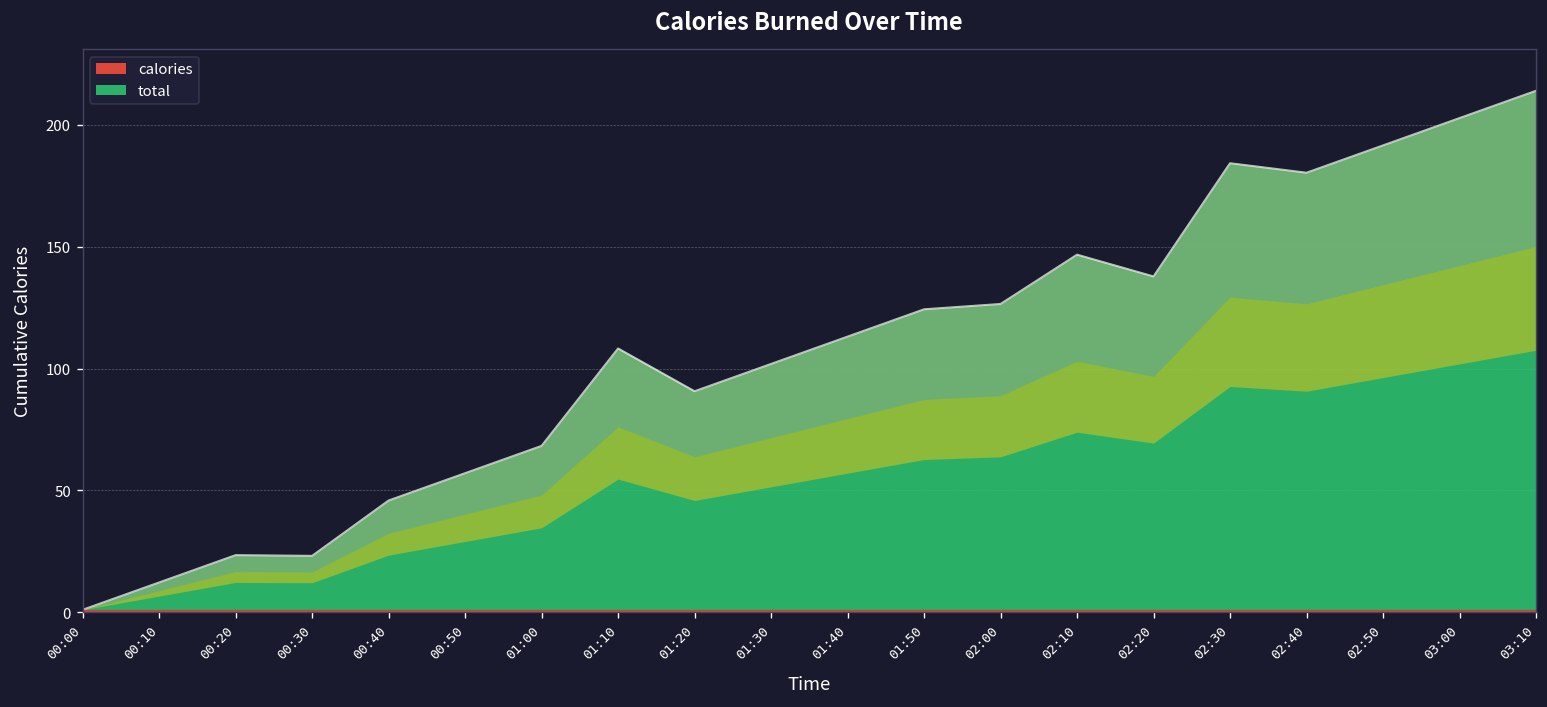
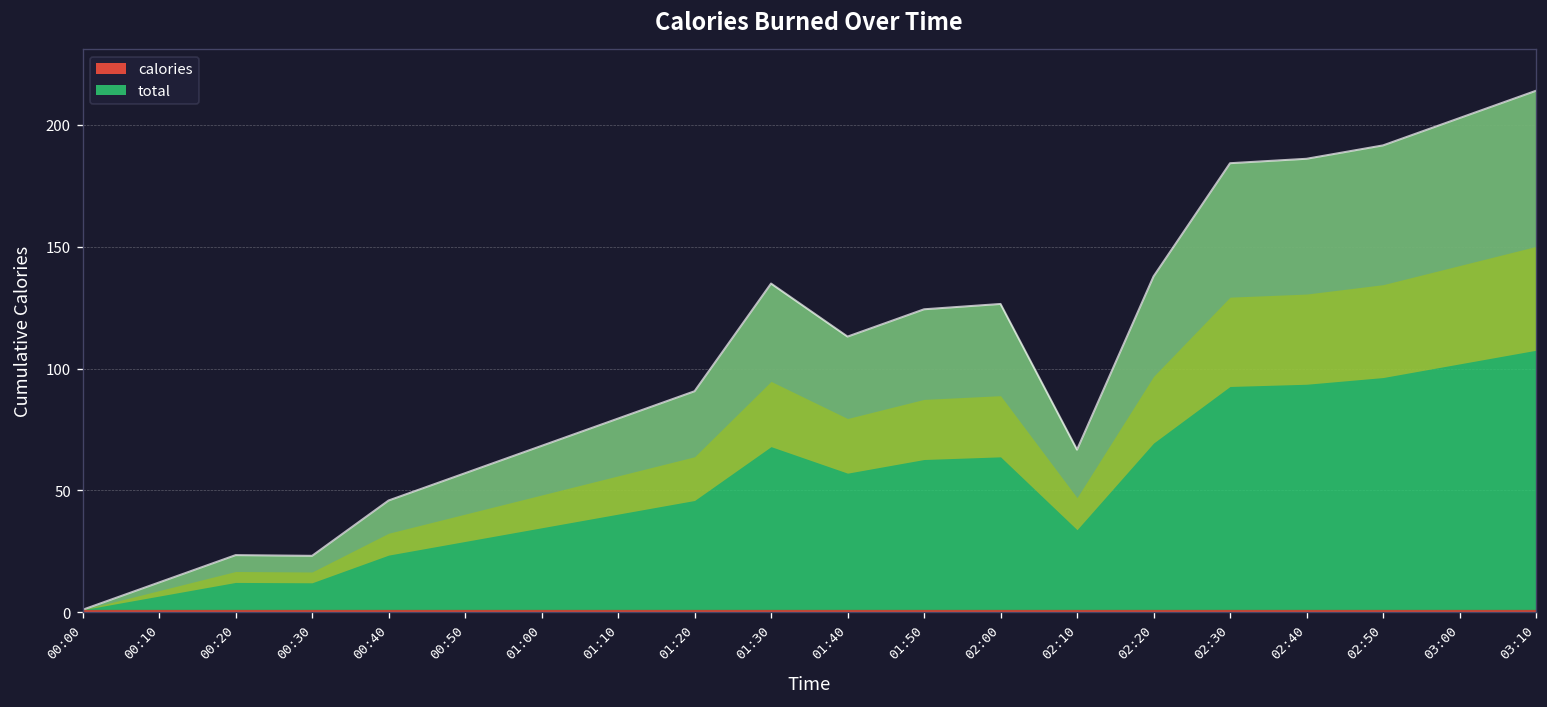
  {
    "total": {
      "00:10": 12,
      "00:20": 24,
      "00:30": 23,
      "00:40": 46,
      "00:50": 57,
      "01:00": 68,
-     "01:10": 108,
+     "01:10": 79,
      "01:20": 91,
-     "01:30": 102,
+     "01:30": 135,
      "01:40": 113,
      "01:50": 124,
      "02:00": 126,
-     "02:10": 147,
+     "02:10": 67,
      "02:20": 138,
      "02:30": 184,
-     "02:40": 180,
+     "02:40": 186,
      "02:50": 191,
      "03:00": 203,
      "03:10": 214
    },
    "calories": {
      "00:10": 1,
      "00:20": 1,
      "00:30": 1,
      "00:40": 1,
      "00:50": 1,
      "01:00": 1,
      "01:10": 1,
      "01:20": 1,
      "01:30": 1,
      "01:40": 1,
      "01:50": 1,
      "02:00": 1,
      "02:10": 1,
      "02:20": 1,
      "02:30": 1,
      "02:40": 1,
      "02:50": 1,
      "03:00": 1,
      "03:10": 1
    }
  }
